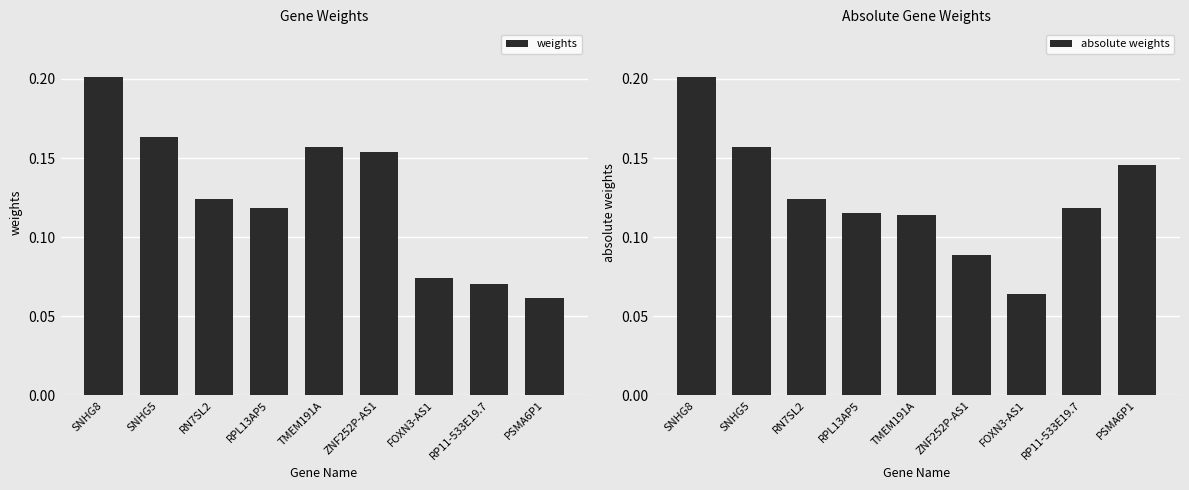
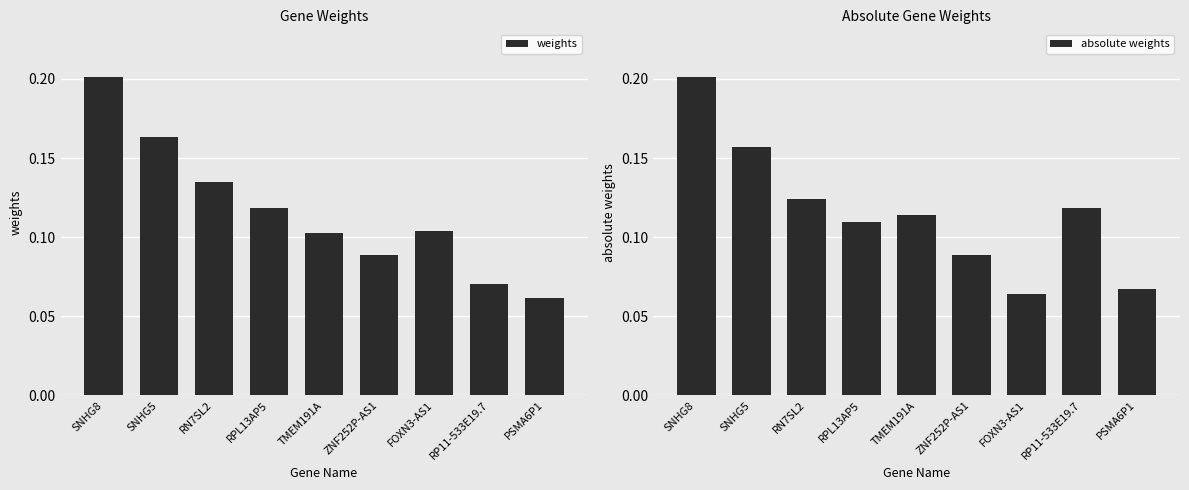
  {
    "Gene Weights": {
      "SNHG8": 0.201,
      "SNHG5": 0.163,
-     "RN7SL2": 0.124,
+     "RN7SL2": 0.135,
      "RPL13AP5": 0.118,
-     "TMEM191A": 0.157,
-     "ZNF252P-AS1": 0.154,
-     "FOXN3-AS1": 0.074,
+     "TMEM191A": 0.102,
+     "ZNF252P-AS1": 0.088,
+     "FOXN3-AS1": 0.104,
      "RP11-533E19.7": 0.070,
      "PSMA6P1": 0.061
    },
    "Absolute Gene Weights": {
      "SNHG8": 0.201,
      "SNHG5": 0.157,
      "RN7SL2": 0.124,
-     "RPL13AP5": 0.116,
+     "RPL13AP5": 0.109,
      "TMEM191A": 0.114,
      "ZNF252P-AS1": 0.088,
      "FOXN3-AS1": 0.064,
      "RP11-533E19.7": 0.119,
-     "PSMA6P1": 0.146
+     "PSMA6P1": 0.067
    }
  }
